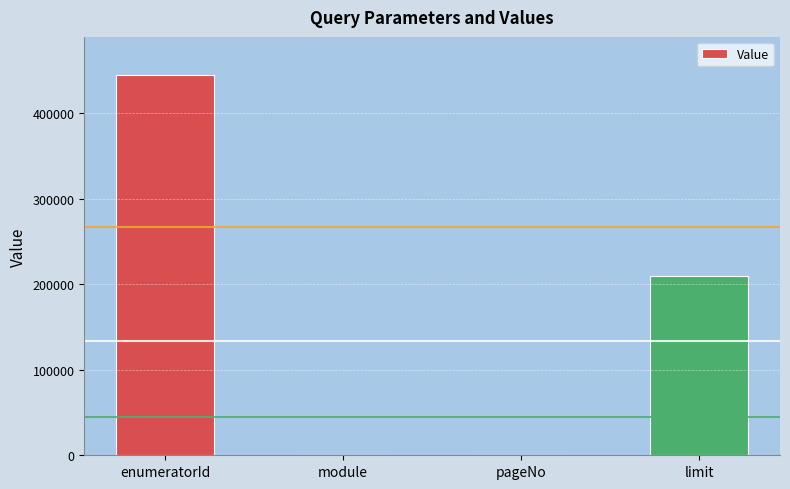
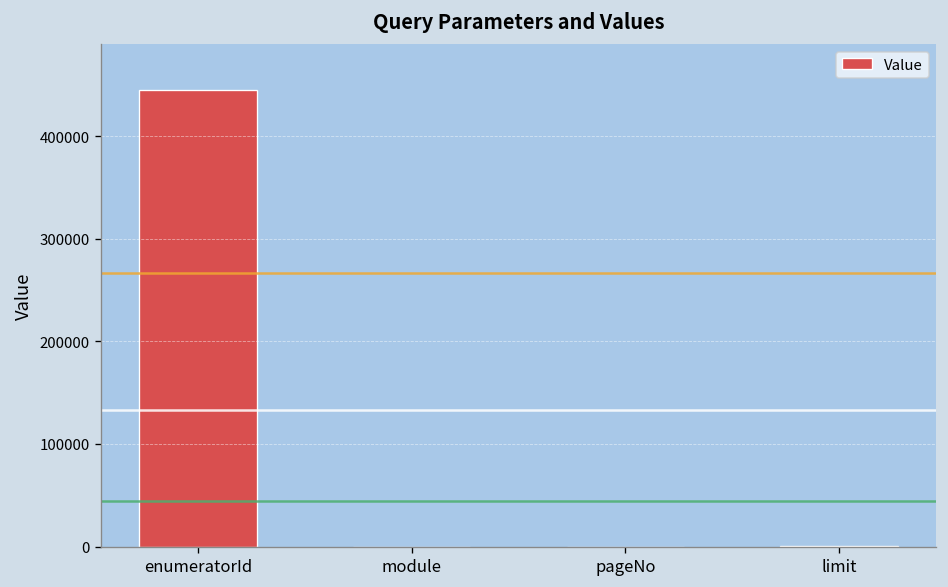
  {
    "enumeratorId": 440000,
-   "limit": 210000
+   "limit": 0
  }
